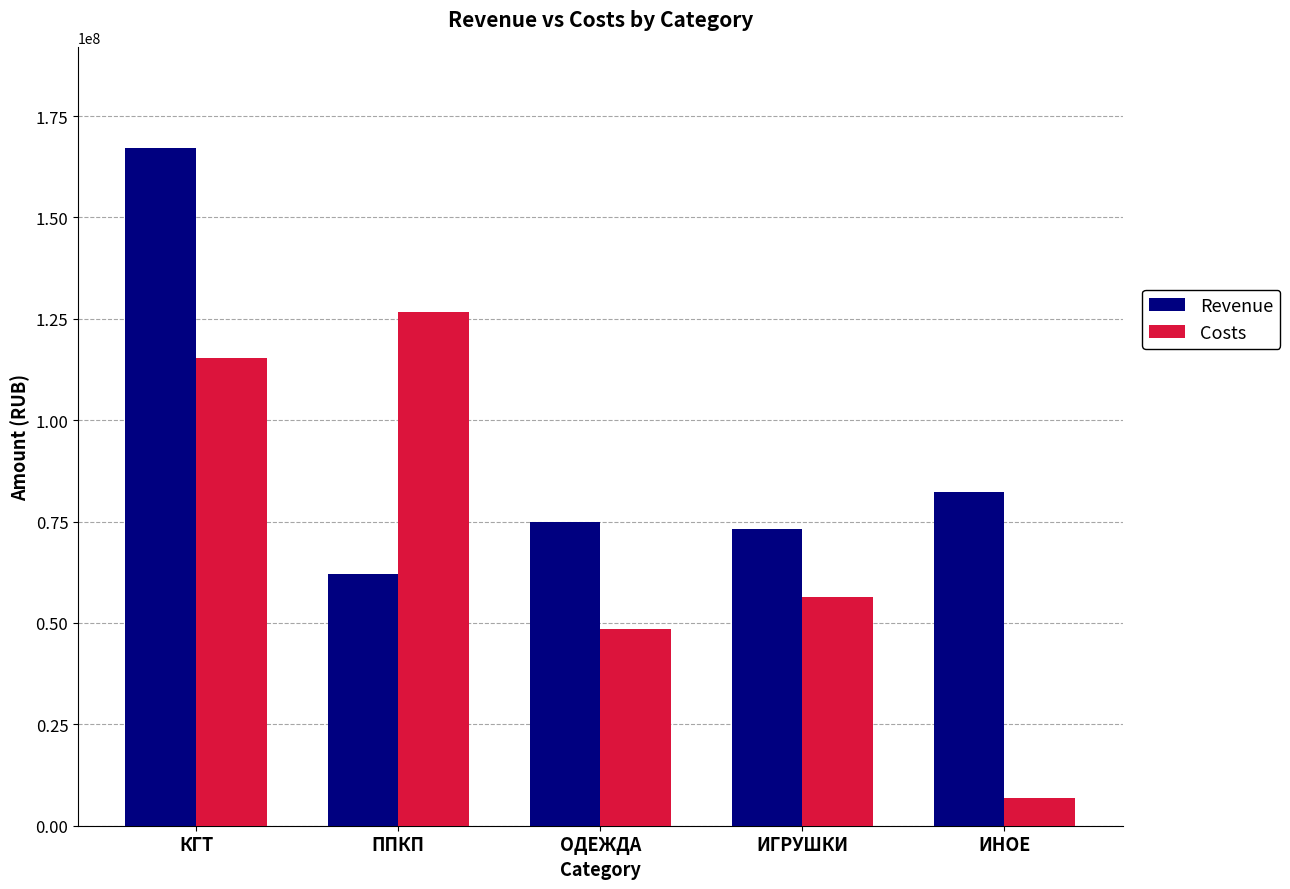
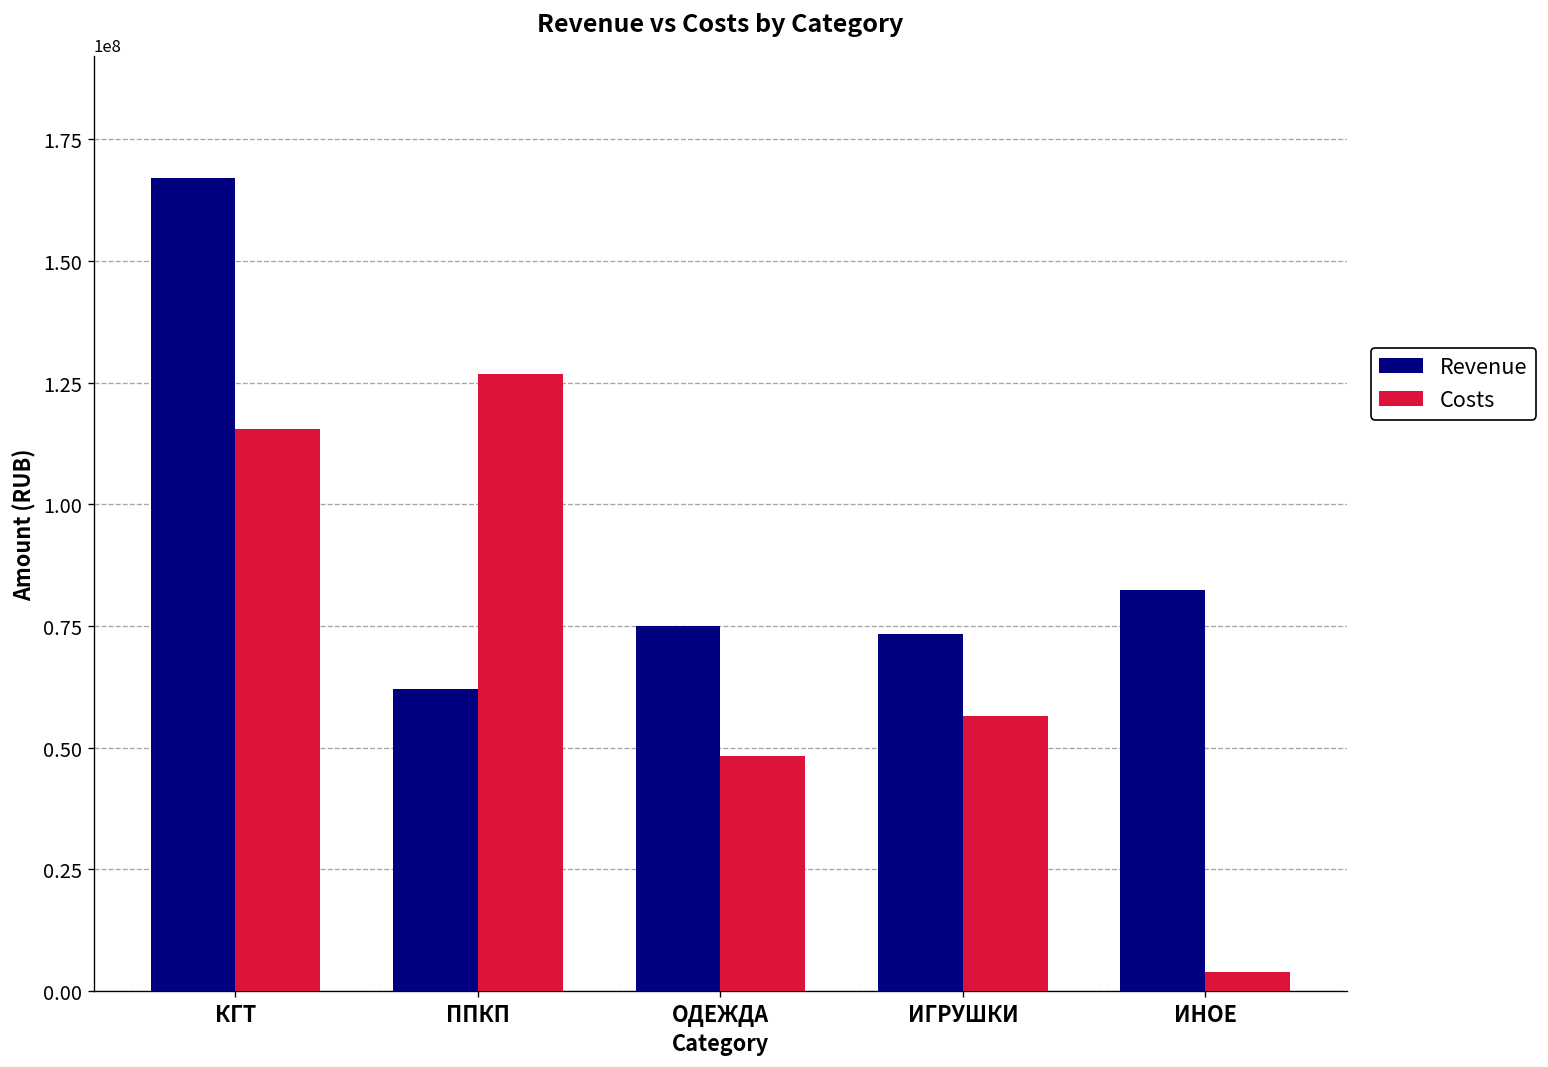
  {
    "Revenue": {
      "КГТ": 167000000,
      "ППКП": 62000000,
      "ОДЕЖДА": 75000000,
      "ИГРУШКИ": 73000000,
      "ИНОЕ": 82000000
    },
    "Costs": {
      "КГТ": 115000000,
      "ППКП": 127000000,
      "ОДЕЖДА": 48000000,
      "ИГРУШКИ": 56000000,
-     "ИНОЕ": 7000000
+     "ИНОЕ": 4000000
    }
  }
